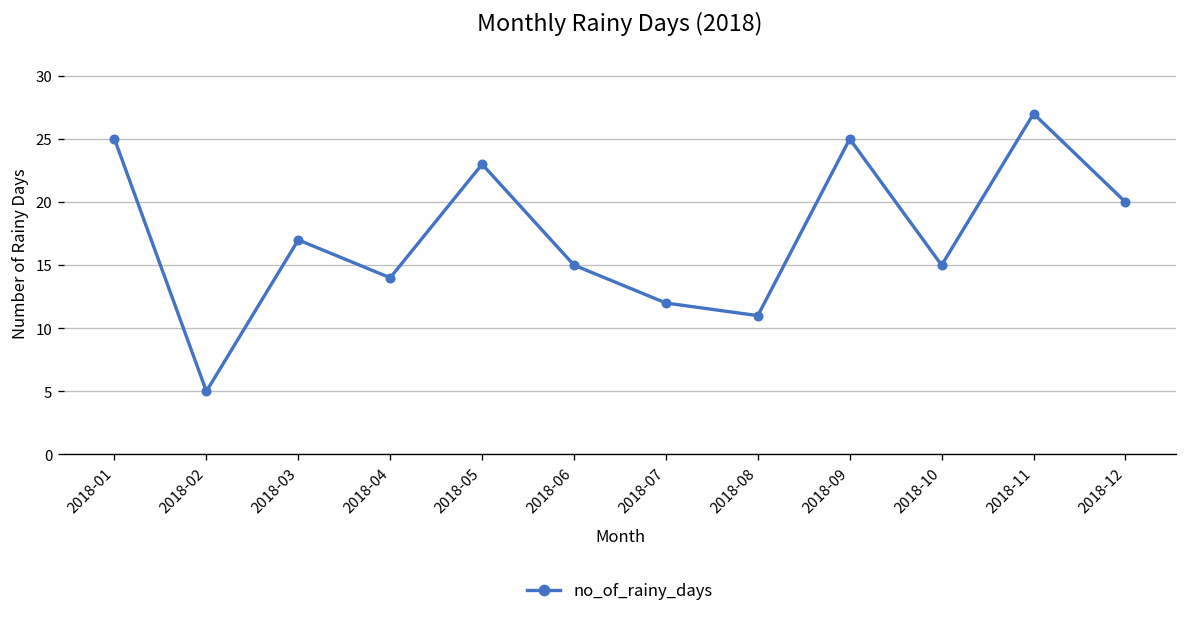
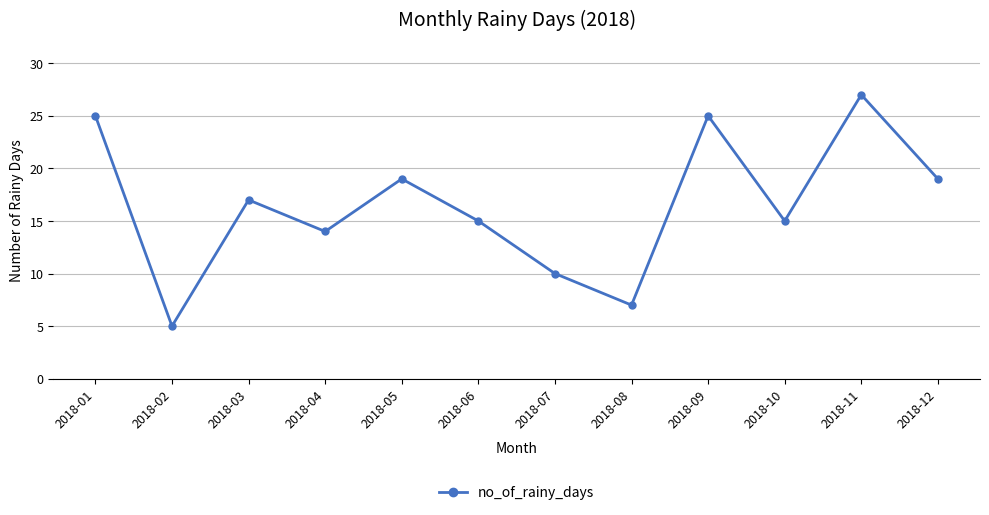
  {
    "2018-01": 25,
    "2018-02": 5,
    "2018-03": 17,
    "2018-04": 14,
-   "2018-05": 23,
+   "2018-05": 19,
    "2018-06": 15,
-   "2018-07": 12,
-   "2018-08": 11,
+   "2018-07": 10,
+   "2018-08": 7,
    "2018-09": 25,
    "2018-10": 15,
    "2018-11": 27,
-   "2018-12": 20
+   "2018-12": 19
  }
